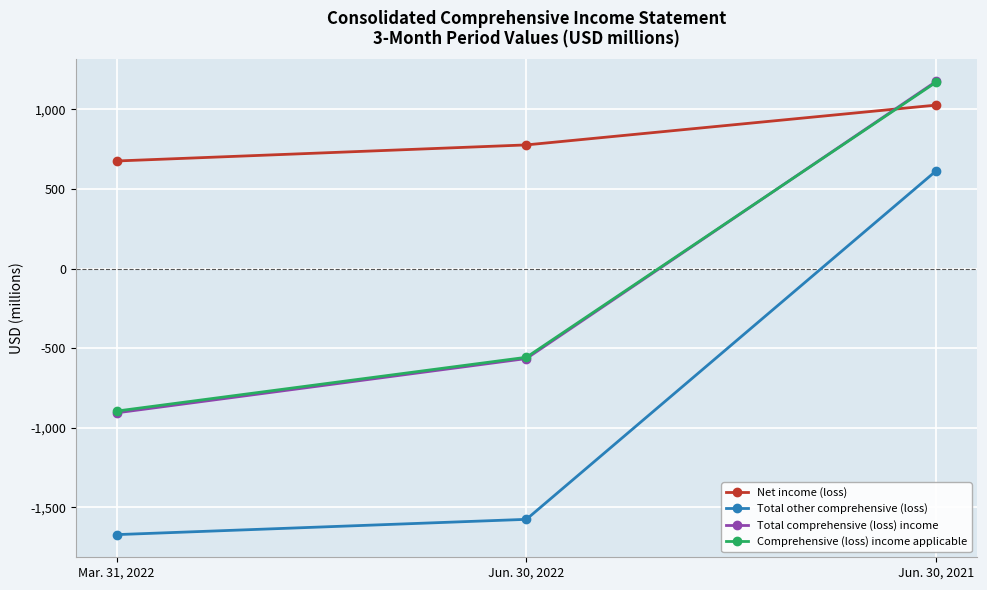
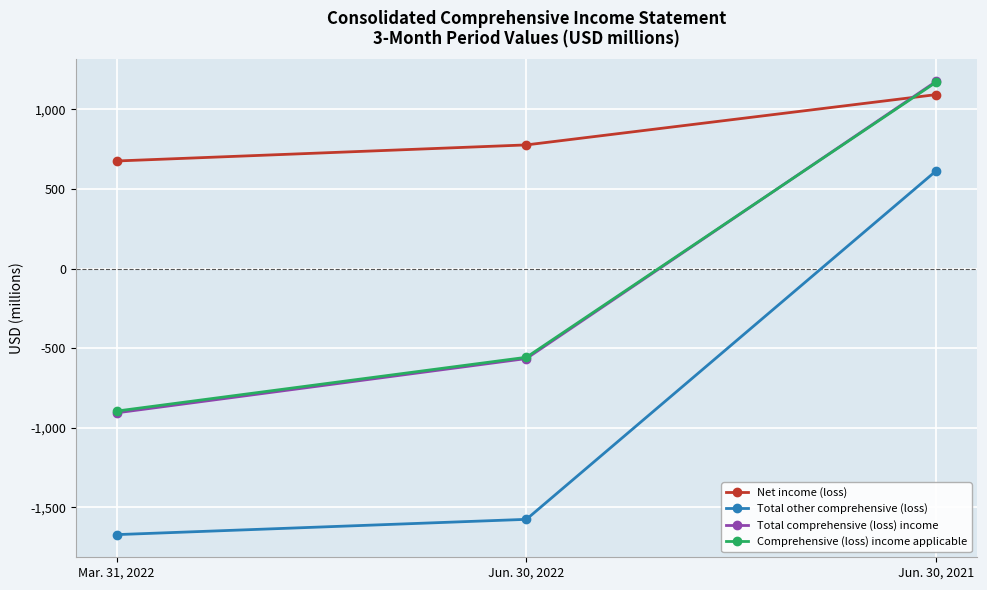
  {
    "Net income (loss)": {
      "Mar. 31, 2022": "680",
      "Jun. 30, 2022": "780",
-     "Jun. 30, 2021": "1,030"
+     "Jun. 30, 2021": "1,090"
    },
    "Total other comprehensive (loss)": {
      "Mar. 31, 2022": "-1,670",
      "Jun. 30, 2022": "-1,580",
      "Jun. 30, 2021": "610"
    }
  }
